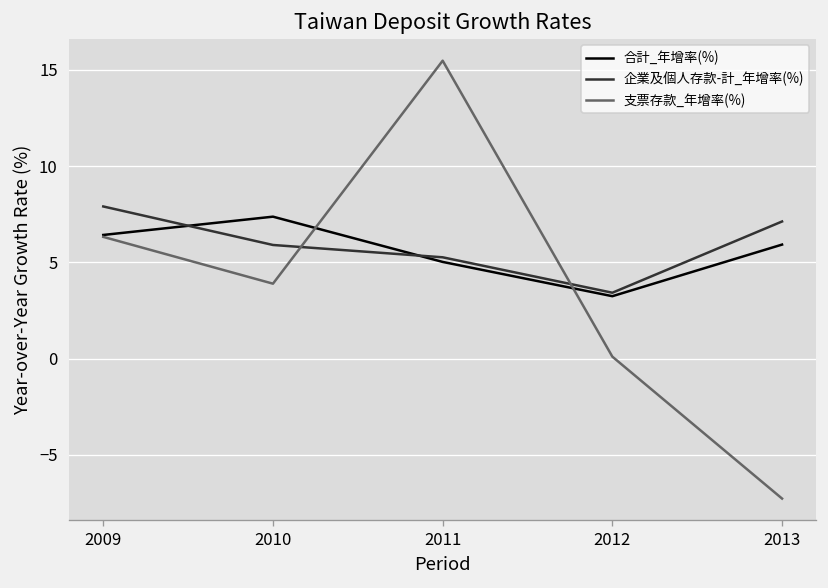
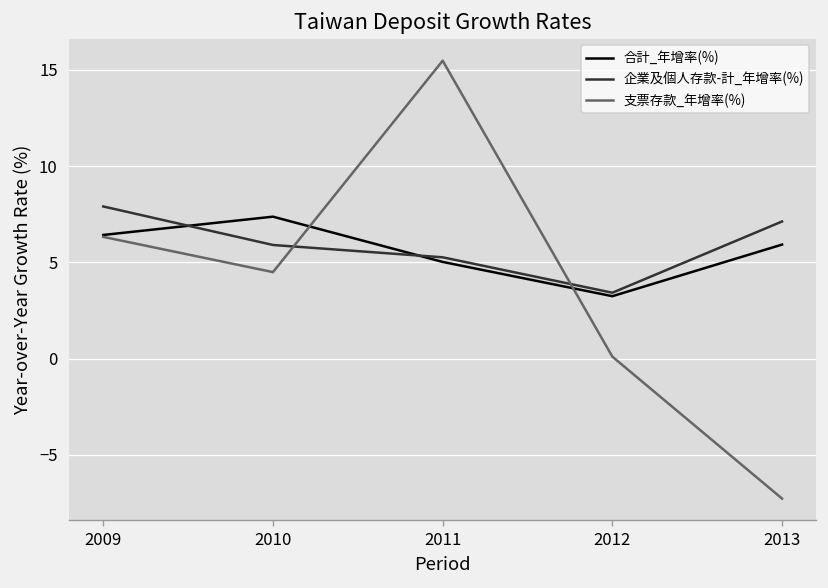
  {
    "合計_年增率(%)": {
      "2010": 7.4,
      "2011": 5.0,
      "2012": 3.2,
      "2013": 5.9
    },
    "企業及個人存款-計_年增率(%)": {
      "2009": 7.9,
      "2010": 5.9,
      "2011": 5.3,
      "2012": 3.4,
      "2013": 7.1
    },
    "支票存款_年增率(%)": {
-     "2010": 3.9,
+     "2010": 4.5,
      "2011": 15.5,
      "2012": 0.1,
      "2013": -7.3
    }
  }
